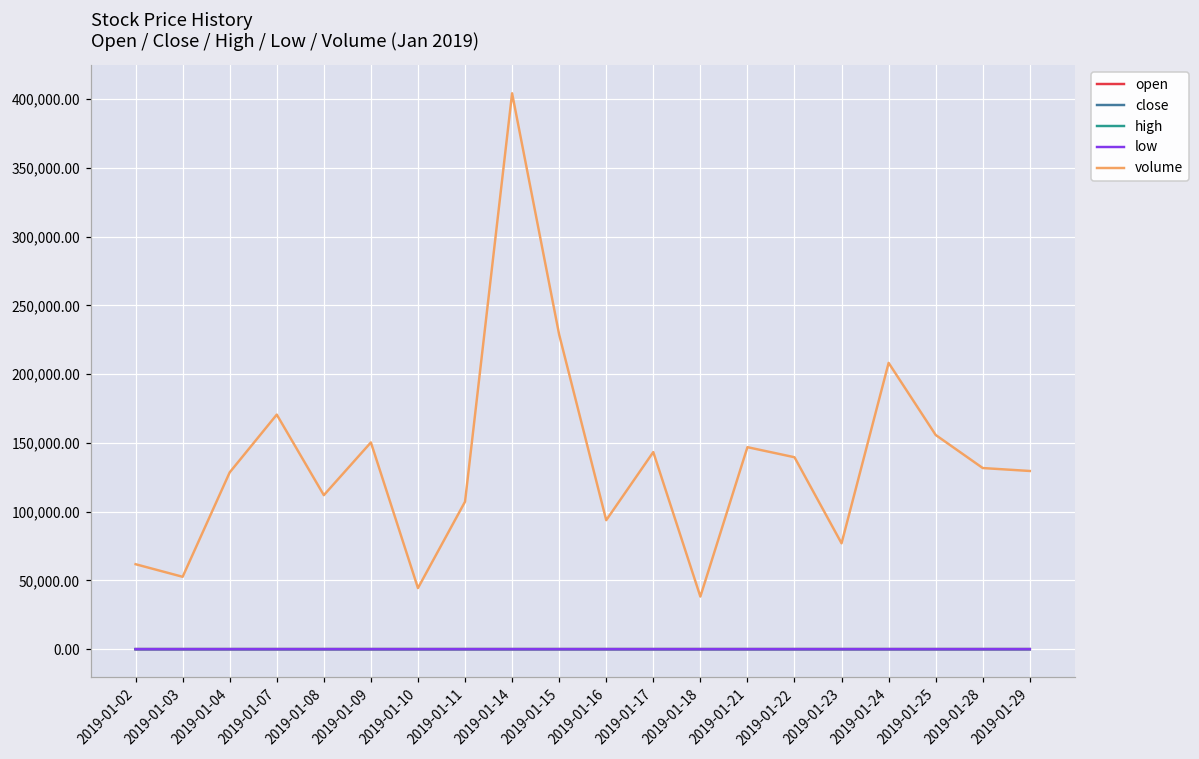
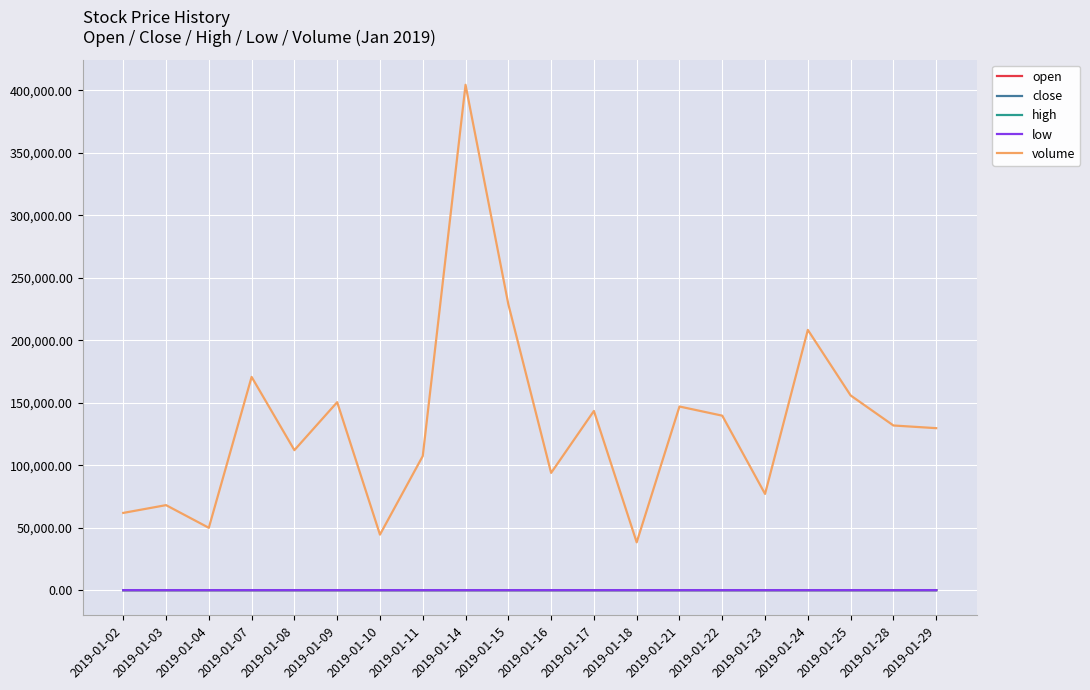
  {
    "low": {
      "2019-01-02": "0",
      "2019-01-03": "0",
      "2019-01-04": "0",
      "2019-01-07": "0",
      "2019-01-08": "0",
      "2019-01-09": "0",
      "2019-01-10": "0",
      "2019-01-11": "0",
      "2019-01-14": "0",
      "2019-01-15": "0",
      "2019-01-16": "0",
      "2019-01-17": "0",
      "2019-01-18": "0",
      "2019-01-21": "0",
      "2019-01-22": "0",
      "2019-01-23": "0",
      "2019-01-24": "0",
      "2019-01-25": "0",
      "2019-01-28": "0",
      "2019-01-29": "0"
    },
    "volume": {
      "2019-01-02": "62,000",
-     "2019-01-03": "53,000",
-     "2019-01-04": "129,000",
+     "2019-01-03": "68,000",
+     "2019-01-04": "50,000",
      "2019-01-07": "171,000",
      "2019-01-08": "112,000",
      "2019-01-09": "150,000",
      "2019-01-10": "44,000",
      "2019-01-11": "107,000",
      "2019-01-14": "404,000",
      "2019-01-15": "229,000",
      "2019-01-16": "94,000",
      "2019-01-17": "143,000",
      "2019-01-18": "38,000",
      "2019-01-21": "147,000",
      "2019-01-22": "140,000",
      "2019-01-23": "77,000",
      "2019-01-24": "208,000",
      "2019-01-25": "156,000",
      "2019-01-28": "132,000",
      "2019-01-29": "130,000"
    }
  }
